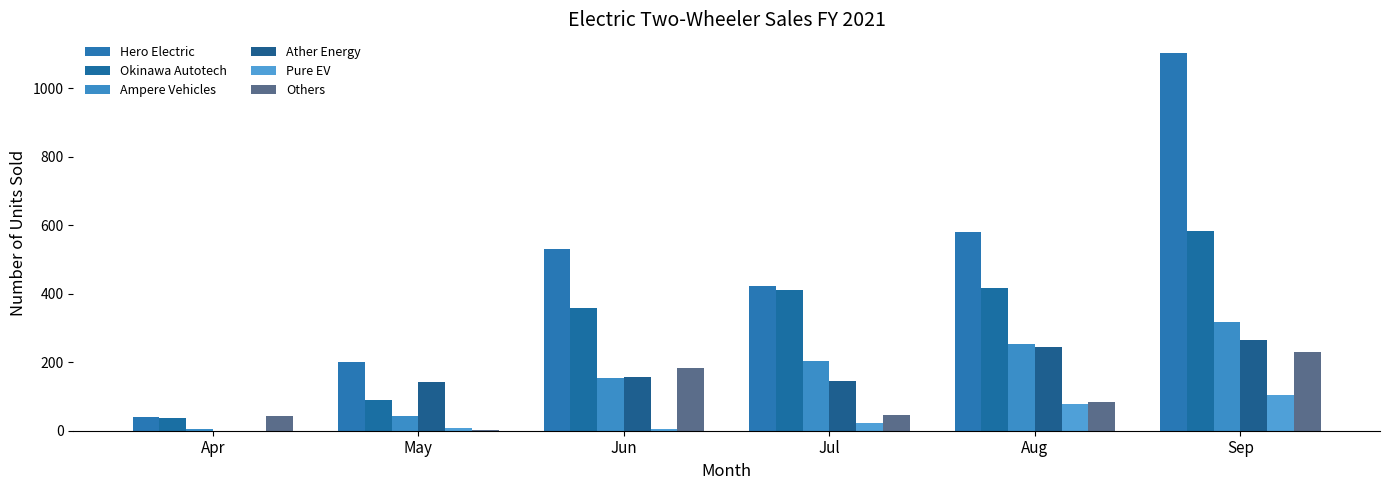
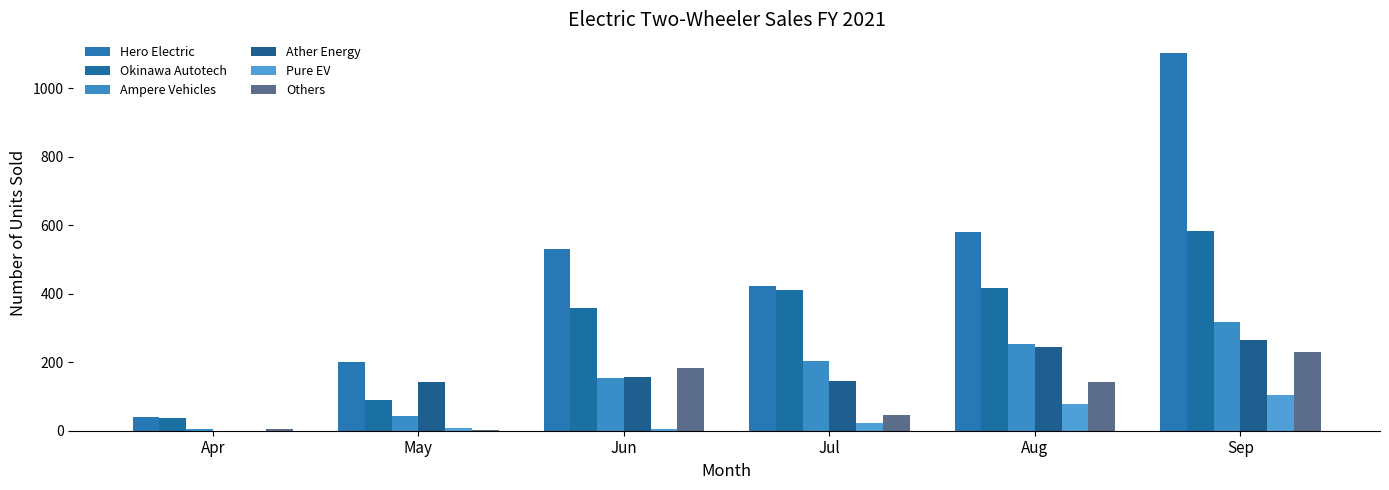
  {
    "Others": {
-     "Apr": 40,
+     "Apr": 10,
      "Jun": 180,
      "Jul": 50,
-     "Aug": 90,
+     "Aug": 140,
      "Sep": 230
    }
  }
